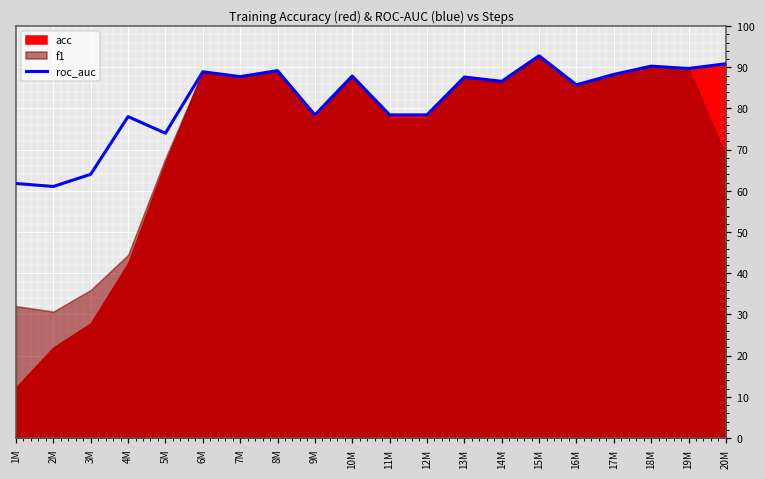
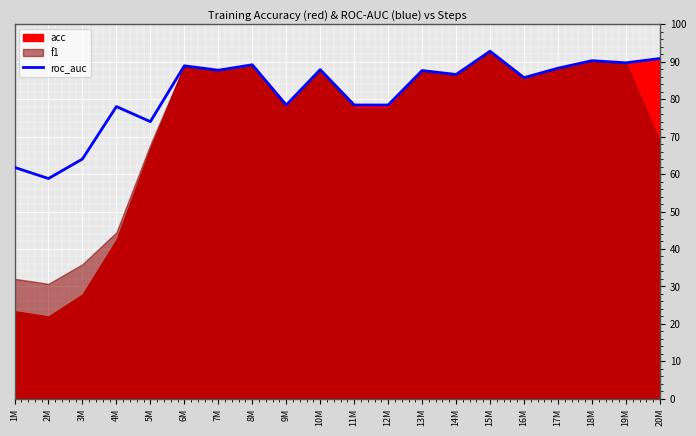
  {
    "acc": {
-     "1M": 12,
+     "1M": 23,
      "2M": 22,
      "3M": 28,
      "4M": 42,
      "5M": 67
    },
    "roc_auc": {
      "1M": 62,
-     "2M": 61,
+     "2M": 59,
      "3M": 64,
      "4M": 78,
      "5M": 74
    },
    "f1": {
      "1M": 32,
      "2M": 31,
      "3M": 36,
      "4M": 44,
      "5M": 68,
      "9M": 78,
      "11M": 78,
      "12M": 78,
      "20M": 68
    }
  }
